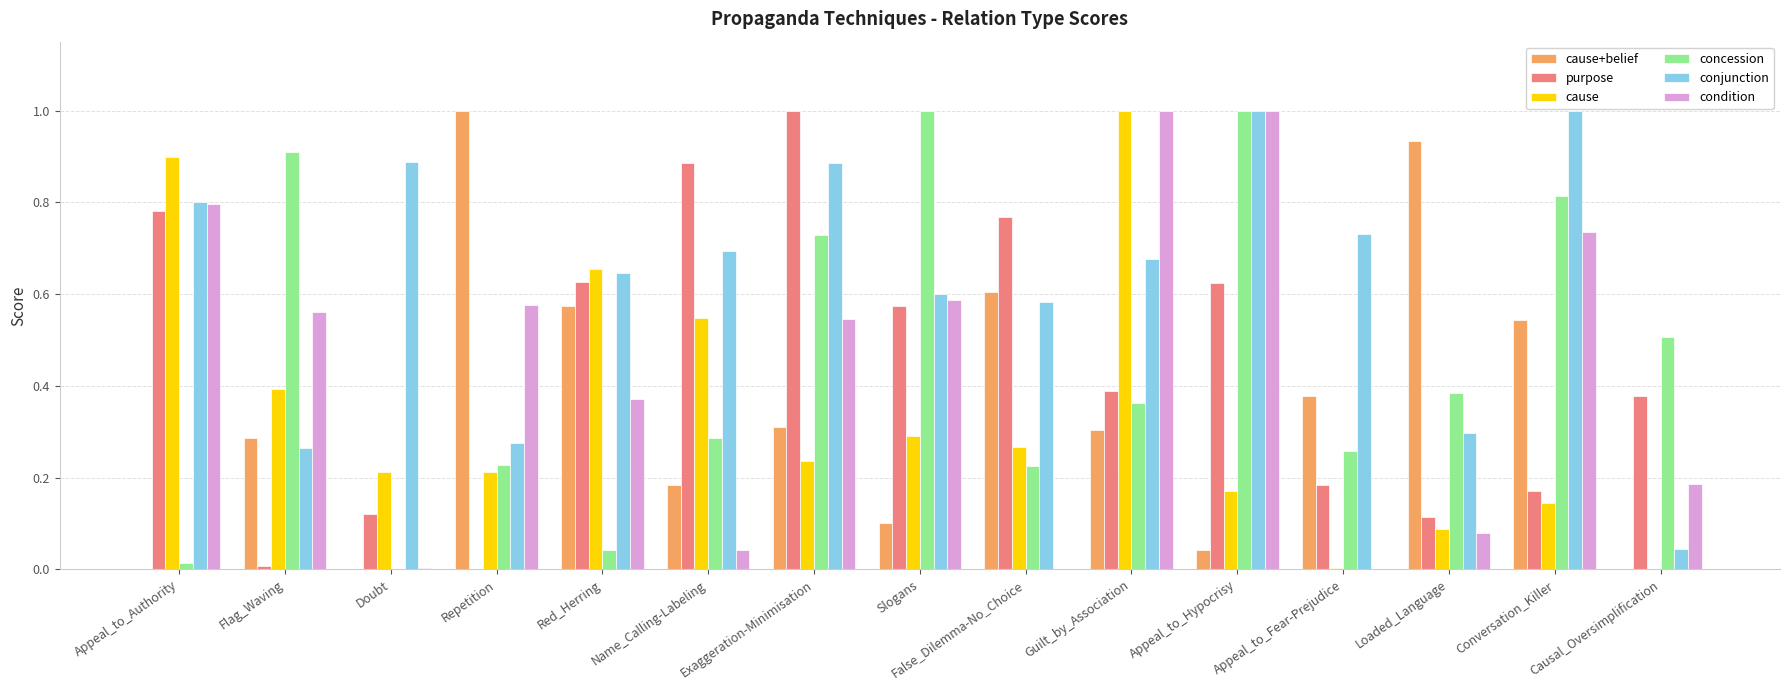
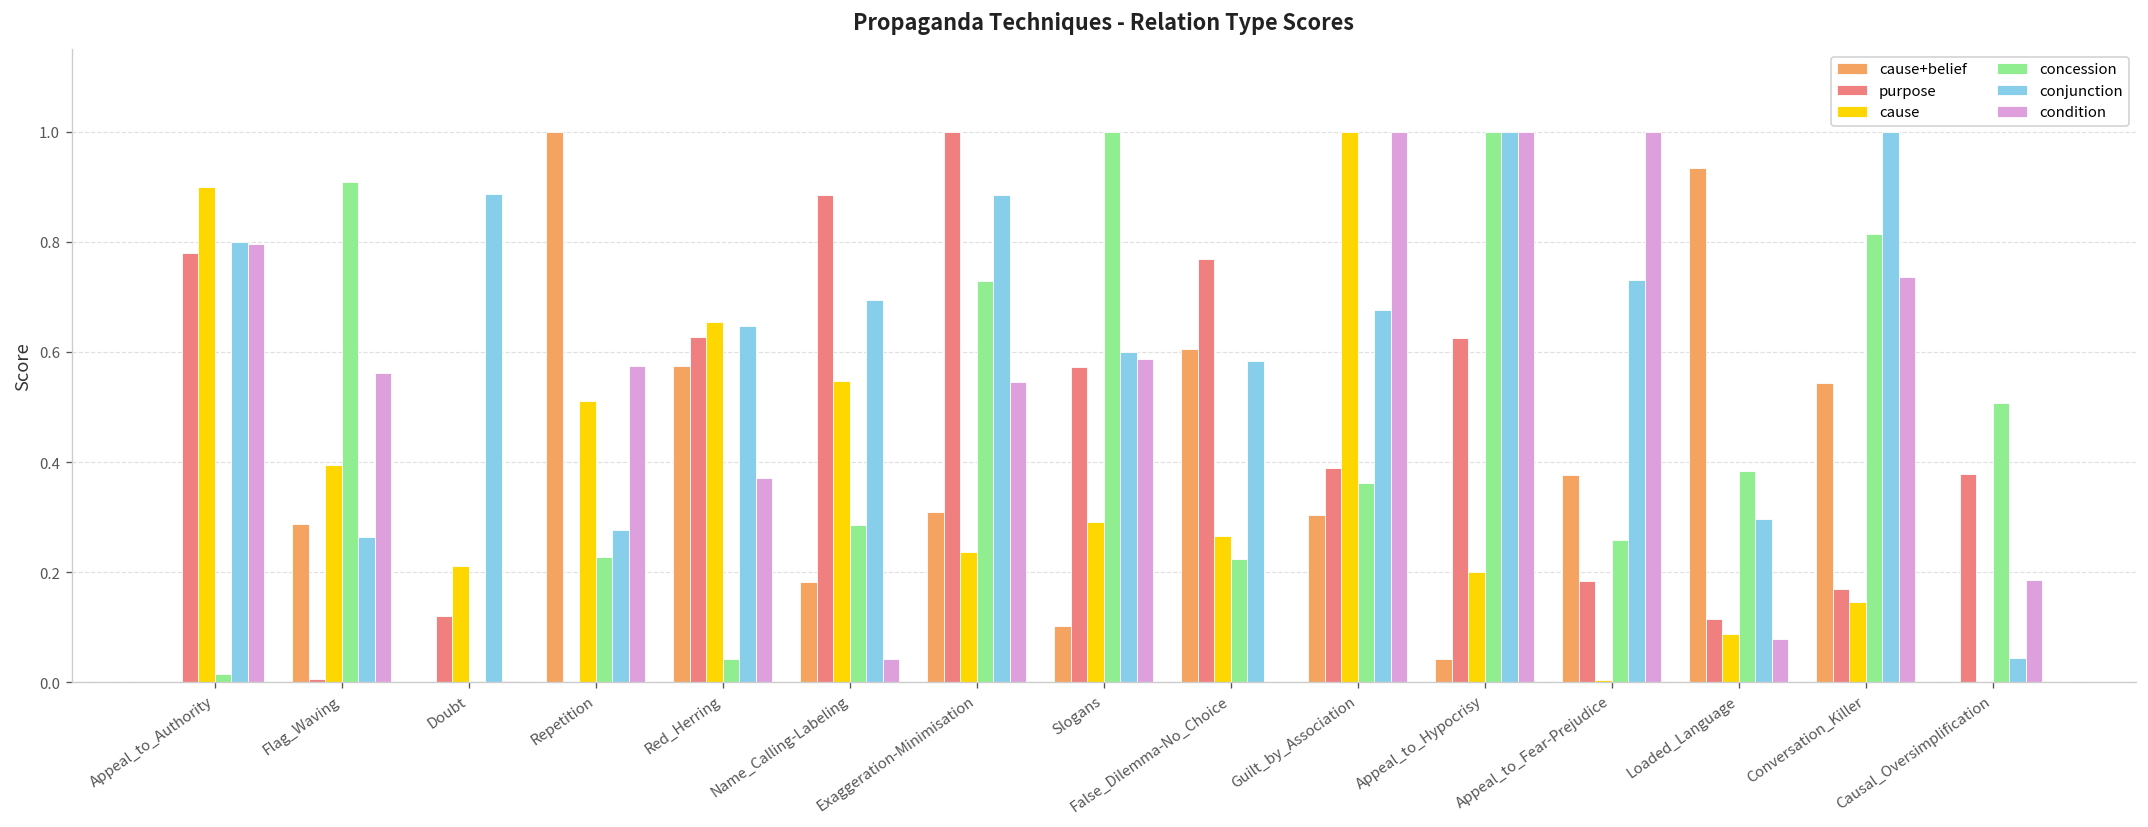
  {
    "cause": {
      "Appeal_to_Authority": 0.90,
      "Flag_Waving": 0.39,
      "Doubt": 0.21,
-     "Repetition": 0.21,
+     "Repetition": 0.51,
      "Red_Herring": 0.65,
      "Name_Calling-Labeling": 0.55,
      "Exaggeration-Minimisation": 0.24,
      "Slogans": 0.29,
      "False_Dilemma-No_Choice": 0.27,
      "Guilt_by_Association": 1.00,
-     "Appeal_to_Hypocrisy": 0.17,
+     "Appeal_to_Hypocrisy": 0.20,
      "Loaded_Language": 0.09,
      "Conversation_Killer": 0.15
    },
    "concession": {
      "Appeal_to_Authority": 0.01,
      "Flag_Waving": 0.91,
      "Repetition": 0.23,
      "Red_Herring": 0.04,
      "Name_Calling-Labeling": 0.29,
      "Exaggeration-Minimisation": 0.73,
      "Slogans": 1.00,
      "False_Dilemma-No_Choice": 0.22,
      "Guilt_by_Association": 0.36,
      "Appeal_to_Hypocrisy": 1.00,
      "Appeal_to_Fear-Prejudice": 0.26,
      "Loaded_Language": 0.38,
      "Conversation_Killer": 0.81,
      "Causal_Oversimplification": 0.51
    },
    "conjunction": {
      "Appeal_to_Authority": 0.80,
      "Flag_Waving": 0.26,
      "Doubt": 0.89,
      "Repetition": 0.28,
      "Red_Herring": 0.65,
      "Name_Calling-Labeling": 0.69,
      "Exaggeration-Minimisation": 0.88,
      "Slogans": 0.60,
      "False_Dilemma-No_Choice": 0.58,
      "Guilt_by_Association": 0.68,
      "Appeal_to_Hypocrisy": 1.00,
      "Appeal_to_Fear-Prejudice": 0.73,
      "Loaded_Language": 0.30,
      "Conversation_Killer": 1.00,
      "Causal_Oversimplification": 0.04
    },
    "condition": {
      "Appeal_to_Authority": 0.80,
      "Flag_Waving": 0.56,
      "Repetition": 0.58,
      "Red_Herring": 0.37,
      "Name_Calling-Labeling": 0.04,
      "Exaggeration-Minimisation": 0.55,
      "Slogans": 0.59,
      "Guilt_by_Association": 1,
      "Appeal_to_Hypocrisy": 1,
-     "Appeal_to_Fear-Prejudice": 0,
+     "Appeal_to_Fear-Prejudice": 1,
      "Loaded_Language": 0.08,
      "Conversation_Killer": 0.74,
      "Causal_Oversimplification": 0.19
    }
  }
